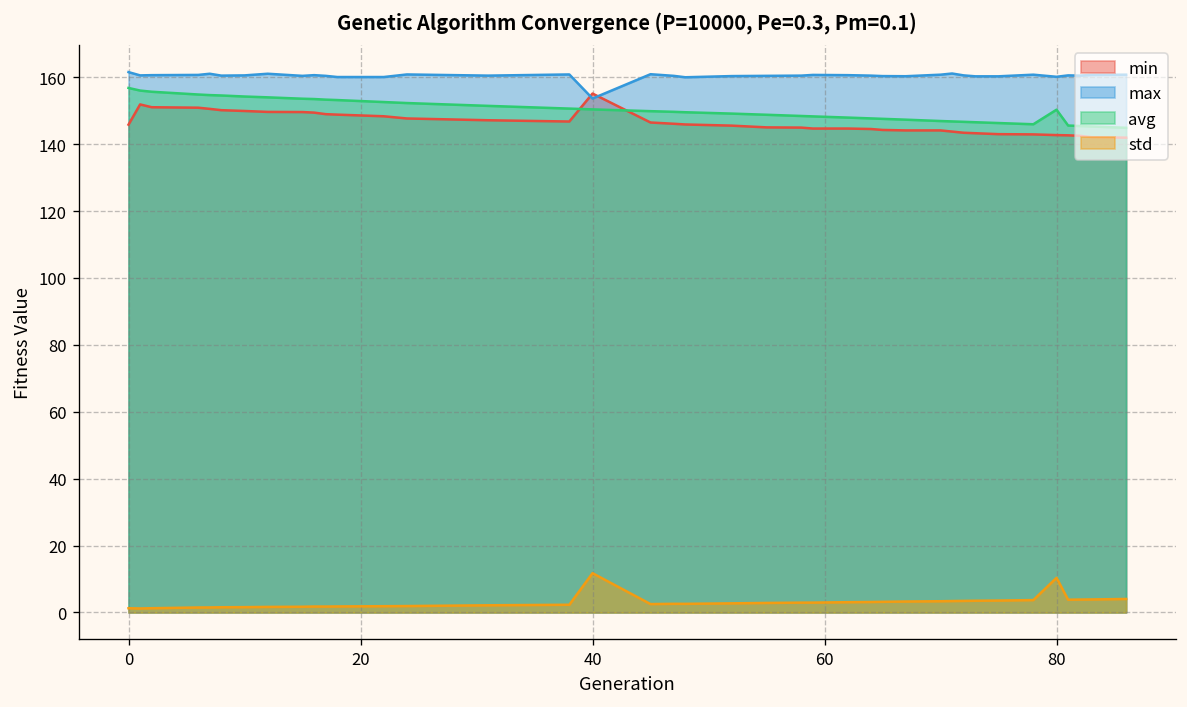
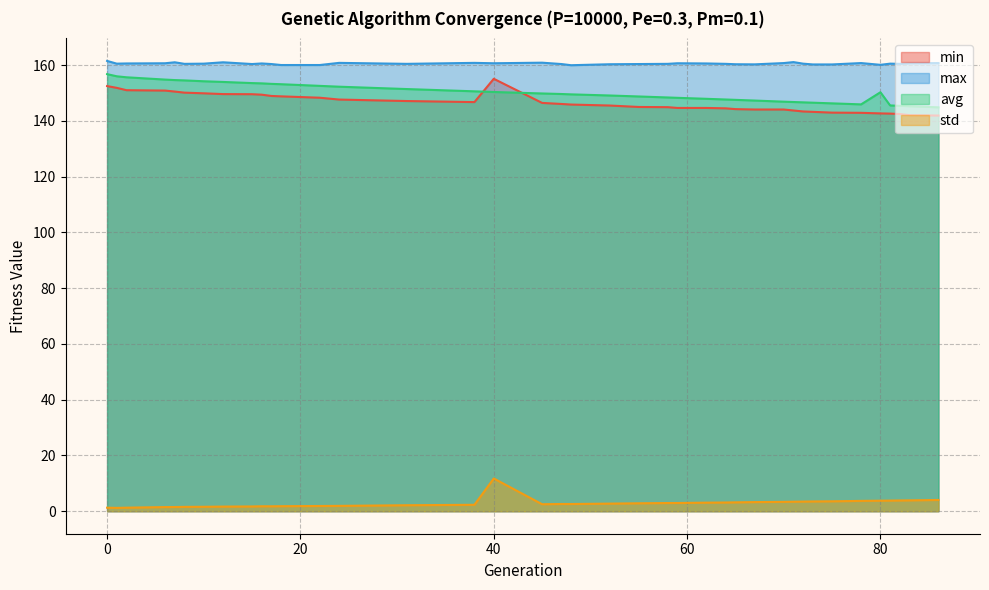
  {
    "min": {
-     "0": 146,
+     "0": 152,
      "40": 155,
      "80": 143
    },
    "max": {
      "0": 162,
-     "40": 154,
+     "40": 161,
      "80": 160
    },
    "avg": {
      "0": 157,
      "40": 150,
      "80": 150
    },
    "std": {
      "0": 1,
      "40": 12,
-     "80": 10
+     "80": 4
    }
  }
